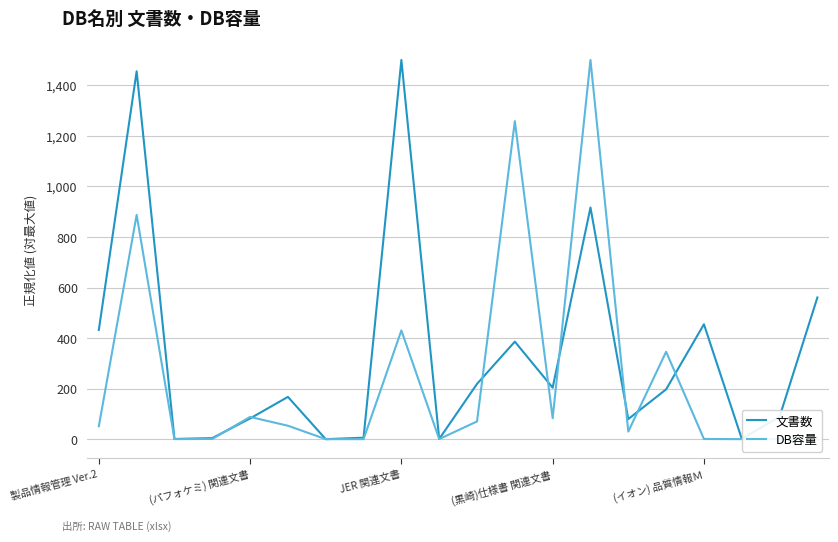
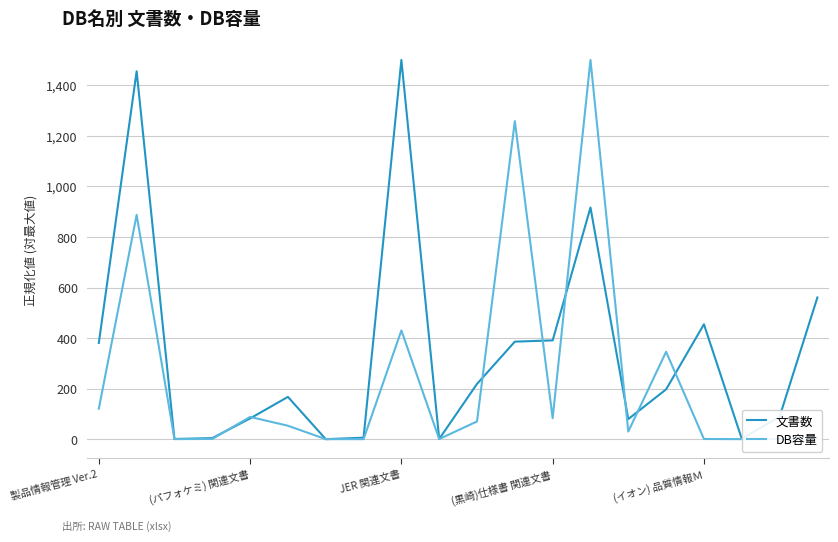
  {
    "文書数": {
-     "製品情報管理 Ver.2": "430",
+     "製品情報管理 Ver.2": "380",
      "JER 関連文書": "1,500",
-     "(黒崎)仕様書 関連文書": "200",
+     "(黒崎)仕様書 関連文書": "390",
      "(イオン) 品質情報Ｍ": "460"
    },
    "DB容量": {
-     "製品情報管理 Ver.2": "50",
+     "製品情報管理 Ver.2": "120",
      "JER 関連文書": "430",
      "(黒崎)仕様書 関連文書": "80",
      "(イオン) 品質情報Ｍ": "0"
    }
  }
